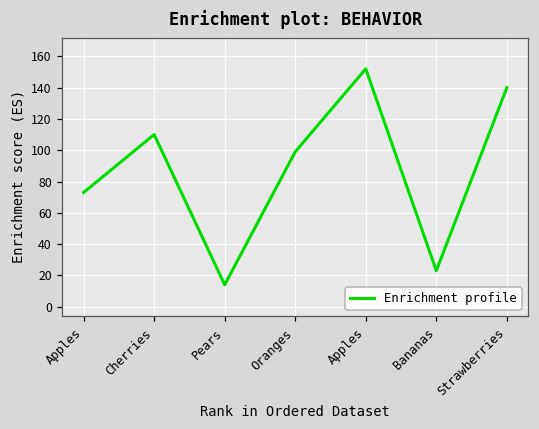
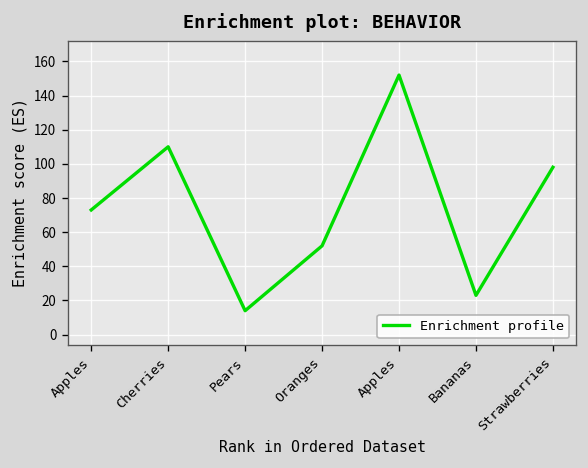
  {
    "Cherries": 110,
    "Pears": 14,
-   "Oranges": 99,
+   "Oranges": 52,
    "Bananas": 23,
-   "Strawberries": 140
+   "Strawberries": 98
  }
